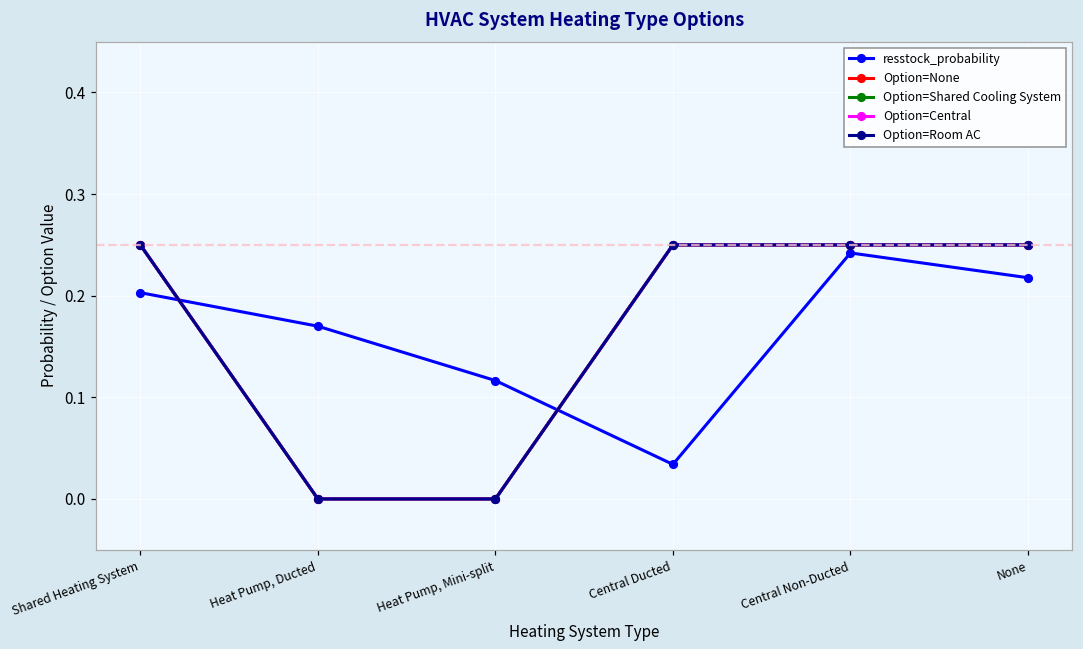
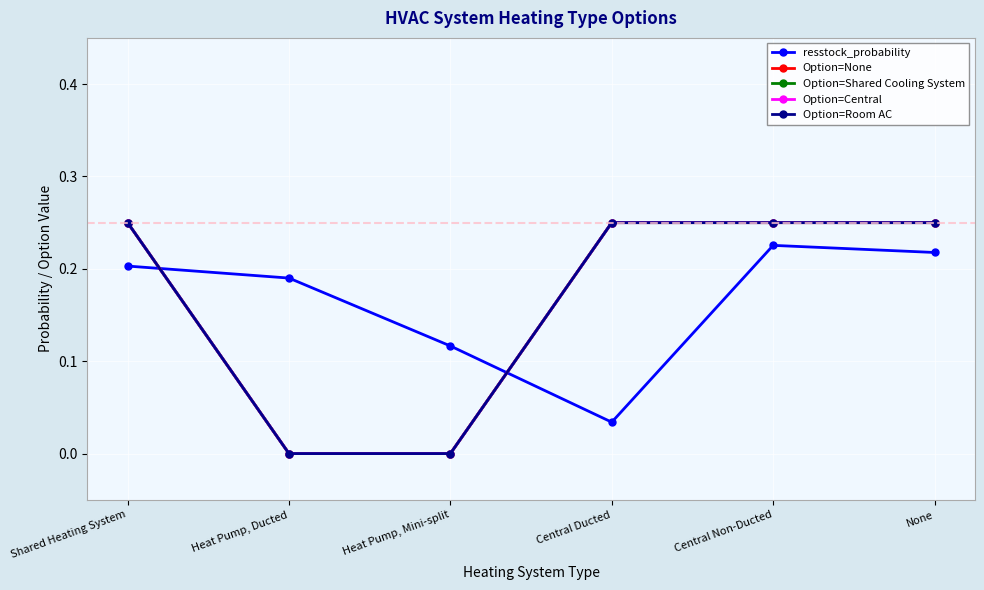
  {
    "resstock_probability": {
      "Shared Heating System": 0.20,
-     "Heat Pump, Ducted": 0.17,
+     "Heat Pump, Ducted": 0.19,
      "Heat Pump, Mini-split": 0.12,
      "Central Ducted": 0.03,
-     "Central Non-Ducted": 0.24,
+     "Central Non-Ducted": 0.23,
      "None": 0.22
    },
    "Option=Room AC": {
      "Shared Heating System": 0.25,
      "Heat Pump, Ducted": 0.00,
      "Heat Pump, Mini-split": 0.00,
      "Central Ducted": 0.25,
      "Central Non-Ducted": 0.25,
      "None": 0.25
    }
  }
